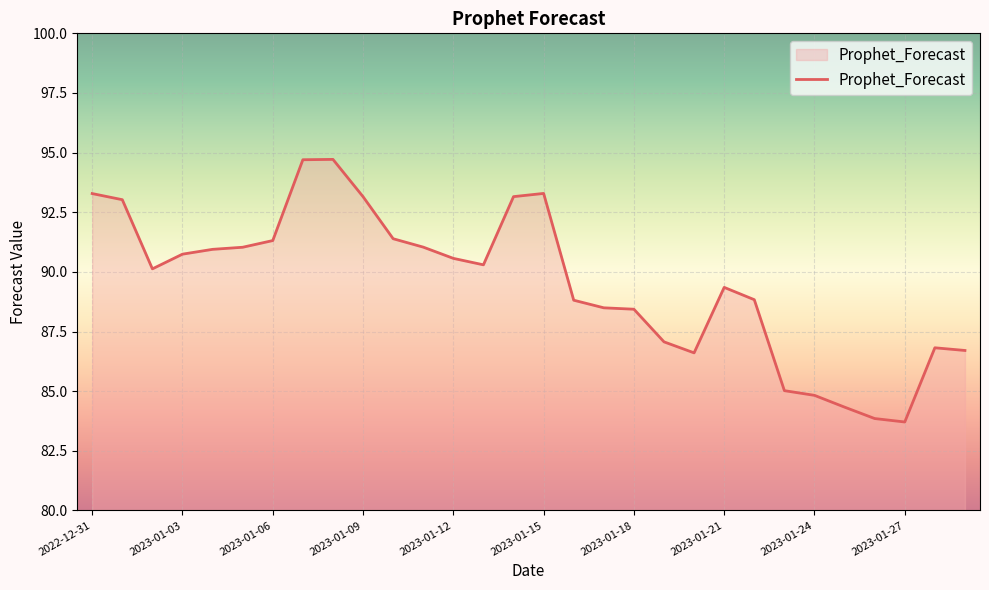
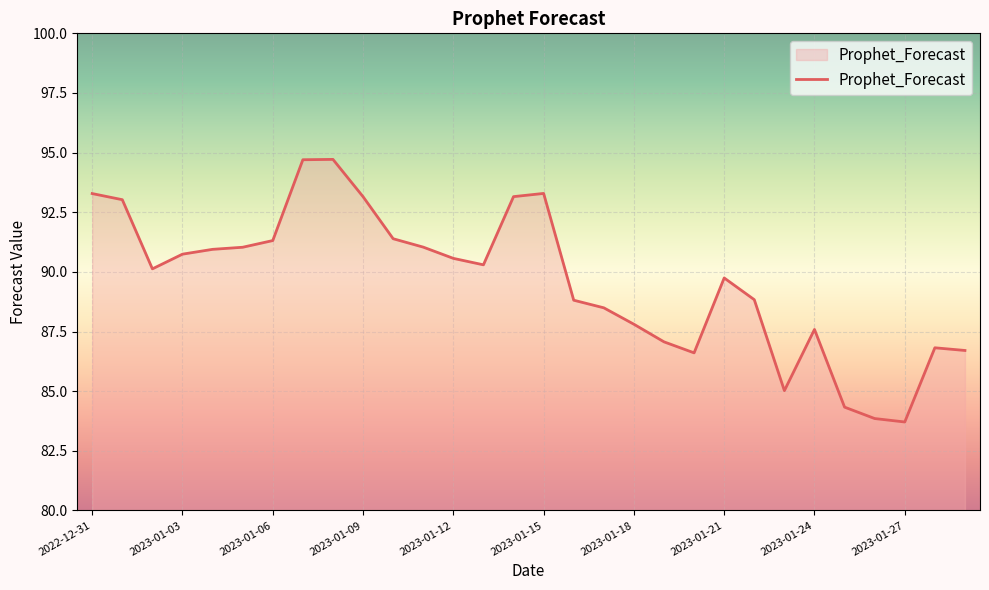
  {
    "2022-12-31": 93.3,
    "2023-01-03": 90.7,
    "2023-01-06": 91.3,
    "2023-01-09": 93.2,
    "2023-01-12": 90.6,
    "2023-01-15": 93.3,
-   "2023-01-18": 88.4,
-   "2023-01-21": 89.4,
-   "2023-01-24": 84.8,
+   "2023-01-18": 87.8,
+   "2023-01-21": 89.7,
+   "2023-01-24": 87.6,
    "2023-01-27": 83.7
  }
